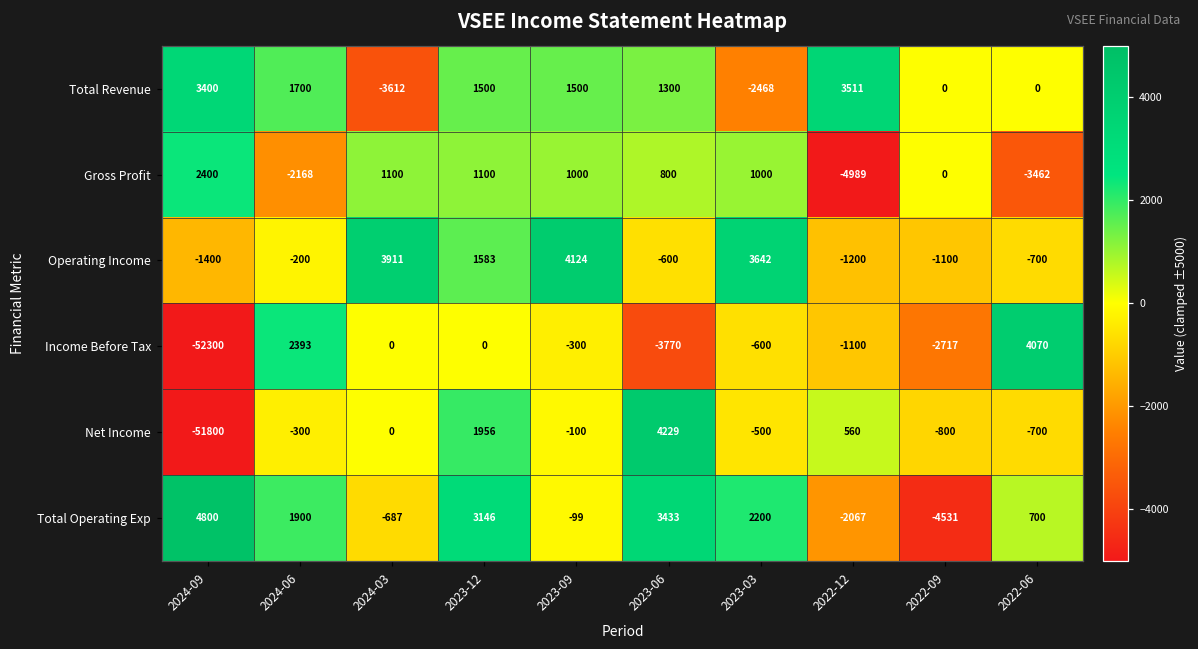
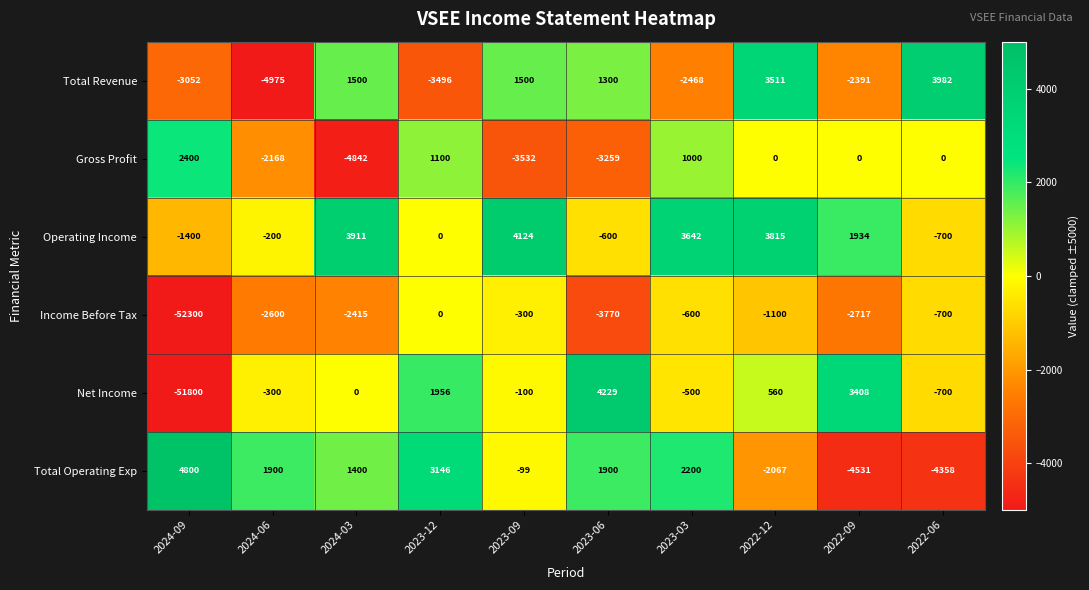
  {
    "Total Revenue": {
-     "2024-09": 3400,
-     "2024-06": 1700,
-     "2024-03": -3612,
-     "2023-12": 1500,
+     "2024-09": -3052,
+     "2024-06": -4975,
+     "2024-03": 1500,
+     "2023-12": -3496,
      "2023-09": 1500,
      "2023-06": 1300,
      "2023-03": -2468,
      "2022-12": 3511,
-     "2022-09": 0,
-     "2022-06": 0
+     "2022-09": -2391,
+     "2022-06": 3982
    },
    "Gross Profit": {
      "2024-09": 2400,
      "2024-06": -2168,
-     "2024-03": 1100,
+     "2024-03": -4842,
      "2023-12": 1100,
-     "2023-09": 1000,
-     "2023-06": 800,
+     "2023-09": -3532,
+     "2023-06": -3259,
      "2023-03": 1000,
-     "2022-12": -4989,
+     "2022-12": 0,
      "2022-09": 0,
-     "2022-06": -3462
+     "2022-06": 0
    },
    "Operating Income": {
      "2024-09": -1400,
      "2024-06": -200,
      "2024-03": 3911,
-     "2023-12": 1583,
+     "2023-12": 0,
      "2023-09": 4124,
      "2023-06": -600,
      "2023-03": 3642,
-     "2022-12": -1200,
-     "2022-09": -1100,
+     "2022-12": 3815,
+     "2022-09": 1934,
      "2022-06": -700
    },
    "Income Before Tax": {
      "2024-09": -52300,
-     "2024-06": 2393,
-     "2024-03": 0,
+     "2024-06": -2600,
+     "2024-03": -2415,
      "2023-12": 0,
      "2023-09": -300,
      "2023-06": -3770,
      "2023-03": -600,
      "2022-12": -1100,
      "2022-09": -2717,
-     "2022-06": 4070
+     "2022-06": -700
    },
    "Net Income": {
      "2024-09": -51800,
      "2024-06": -300,
      "2024-03": 0,
      "2023-12": 1956,
      "2023-09": -100,
      "2023-06": 4229,
      "2023-03": -500,
      "2022-12": 560,
-     "2022-09": -800,
+     "2022-09": 3408,
      "2022-06": -700
    },
    "Total Operating Exp": {
      "2024-09": 4800,
      "2024-06": 1900,
-     "2024-03": -687,
+     "2024-03": 1400,
      "2023-12": 3146,
      "2023-09": -99,
-     "2023-06": 3433,
+     "2023-06": 1900,
      "2023-03": 2200,
      "2022-12": -2067,
      "2022-09": -4531,
-     "2022-06": 700
+     "2022-06": -4358
    }
  }
